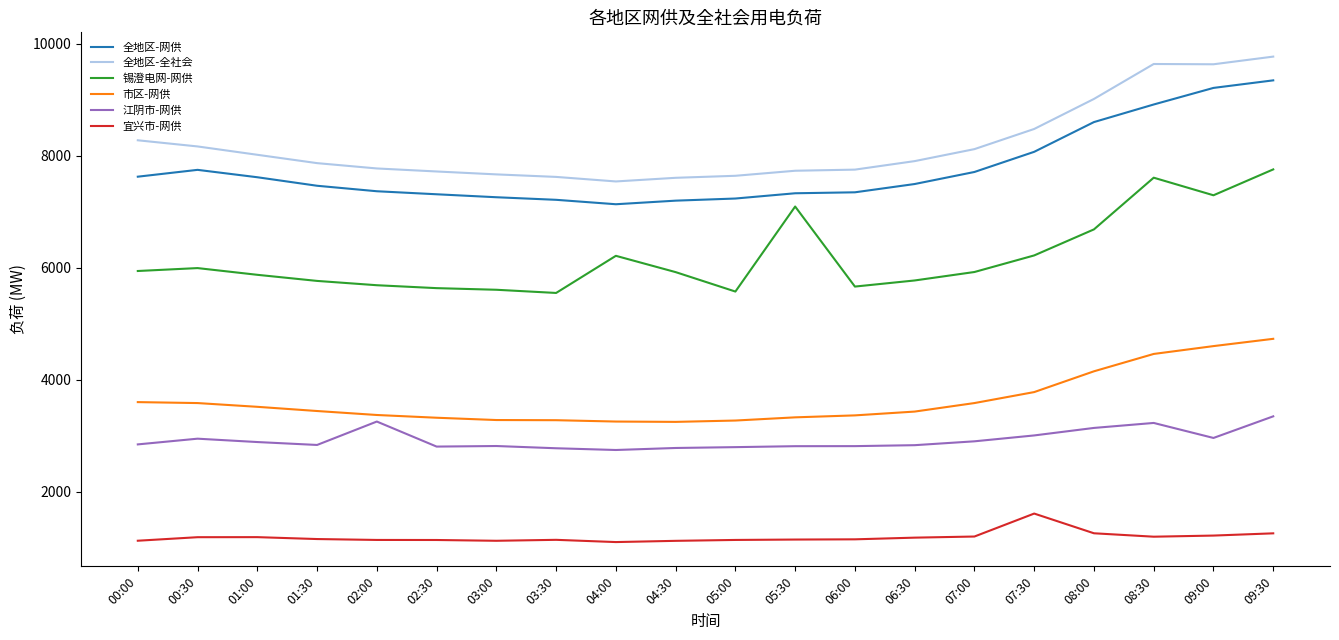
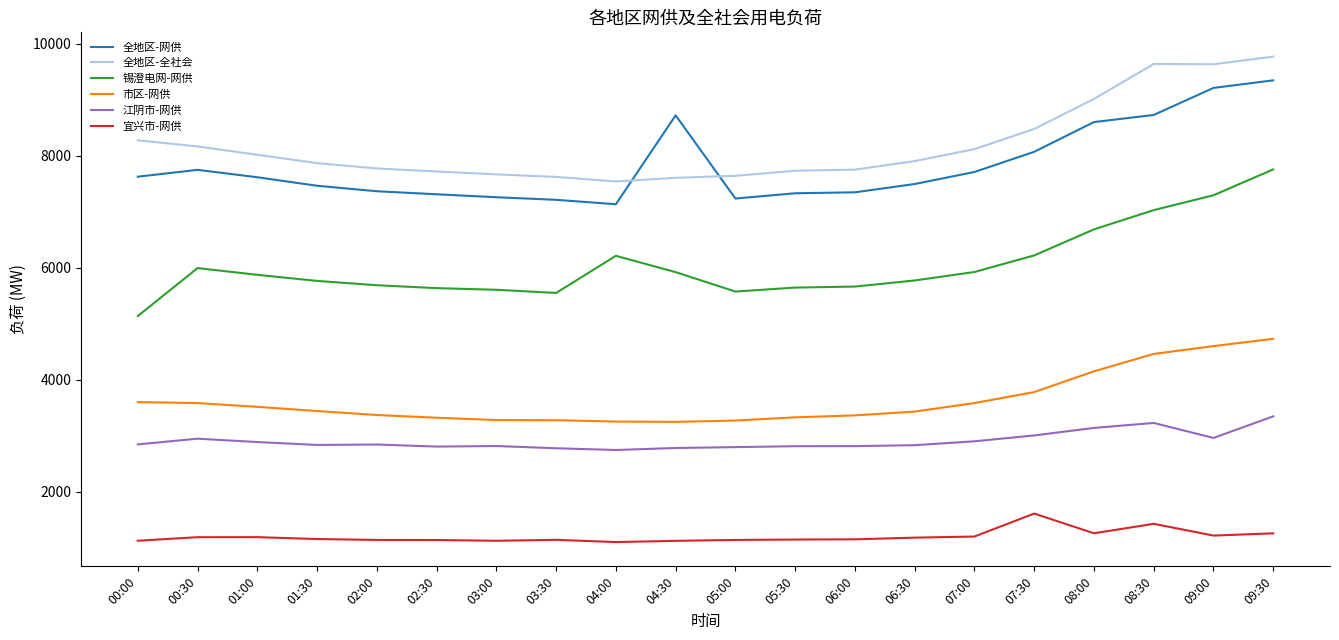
  {
    "全地区-网供": {
      "00:00": 7600,
      "00:30": 7700,
      "01:00": 7600,
      "01:30": 7500,
      "02:00": 7400,
      "02:30": 7300,
      "03:00": 7300,
      "03:30": 7200,
      "04:00": 7100,
-     "04:30": 7200,
+     "04:30": 8700,
      "05:00": 7200,
      "05:30": 7300,
      "06:00": 7300,
      "06:30": 7500,
      "07:00": 7700,
      "07:30": 8100,
      "08:00": 8600,
-     "08:30": 8900,
+     "08:30": 8700,
      "09:00": 9200,
      "09:30": 9300
    },
    "全地区-全社会": {
      "00:00": 8300,
      "00:30": 8200,
      "01:00": 8000,
      "01:30": 7900,
      "02:00": 7800,
      "02:30": 7700,
      "03:00": 7700,
      "03:30": 7600,
      "04:00": 7500,
      "04:30": 7600,
      "05:00": 7600,
      "05:30": 7700,
      "06:00": 7800,
      "06:30": 7900,
      "07:00": 8100,
      "07:30": 8500,
      "08:00": 9000,
      "08:30": 9600,
      "09:00": 9600,
      "09:30": 9800
    },
    "锡澄电网-网供": {
-     "00:00": 5900,
+     "00:00": 5100,
      "00:30": 6000,
      "01:00": 5900,
      "01:30": 5800,
      "02:00": 5700,
      "02:30": 5600,
      "03:00": 5600,
      "03:30": 5600,
      "04:00": 6200,
      "04:30": 5900,
      "05:00": 5600,
-     "05:30": 7100,
+     "05:30": 5600,
      "06:00": 5700,
      "06:30": 5800,
      "07:00": 5900,
      "07:30": 6200,
      "08:00": 6700,
-     "08:30": 7600,
+     "08:30": 7000,
      "09:00": 7300,
      "09:30": 7800
    },
    "市区-网供": {
      "00:00": 3600,
      "00:30": 3600,
      "01:00": 3500,
      "01:30": 3400,
      "02:00": 3400,
      "02:30": 3300,
      "03:00": 3300,
      "03:30": 3300,
      "04:00": 3300,
      "04:30": 3200,
      "05:00": 3300,
      "05:30": 3300,
      "06:00": 3400,
      "06:30": 3400,
      "07:00": 3600,
      "07:30": 3800,
      "08:00": 4200,
      "08:30": 4500,
      "09:00": 4600,
      "09:30": 4700
    },
    "江阴市-网供": {
      "00:00": 2800,
      "00:30": 2900,
      "01:00": 2900,
      "01:30": 2800,
-     "02:00": 3300,
+     "02:00": 2800,
      "02:30": 2800,
      "03:00": 2800,
      "03:30": 2800,
      "04:00": 2700,
      "04:30": 2800,
      "05:00": 2800,
      "05:30": 2800,
      "06:00": 2800,
      "06:30": 2800,
      "07:00": 2900,
      "07:30": 3000,
      "08:00": 3100,
      "08:30": 3200,
      "09:00": 3000,
      "09:30": 3300
    },
    "宜兴市-网供": {
      "00:00": 1100,
      "00:30": 1200,
      "01:00": 1200,
      "01:30": 1200,
      "02:00": 1100,
      "02:30": 1100,
      "03:00": 1100,
      "03:30": 1100,
      "04:00": 1100,
      "04:30": 1100,
      "05:00": 1100,
      "05:30": 1100,
      "06:00": 1200,
      "06:30": 1200,
      "07:00": 1200,
      "07:30": 1600,
      "08:00": 1300,
-     "08:30": 1200,
+     "08:30": 1400,
      "09:00": 1200,
      "09:30": 1300
    }
  }
